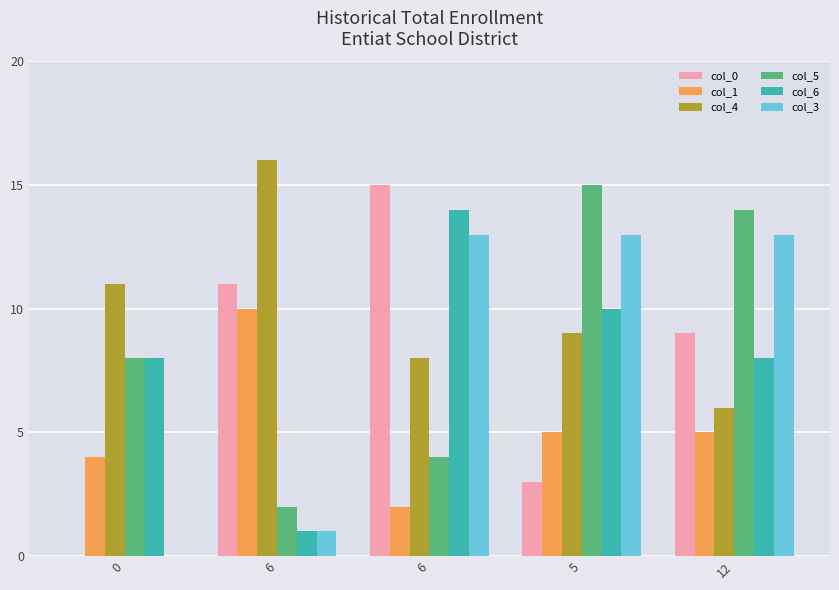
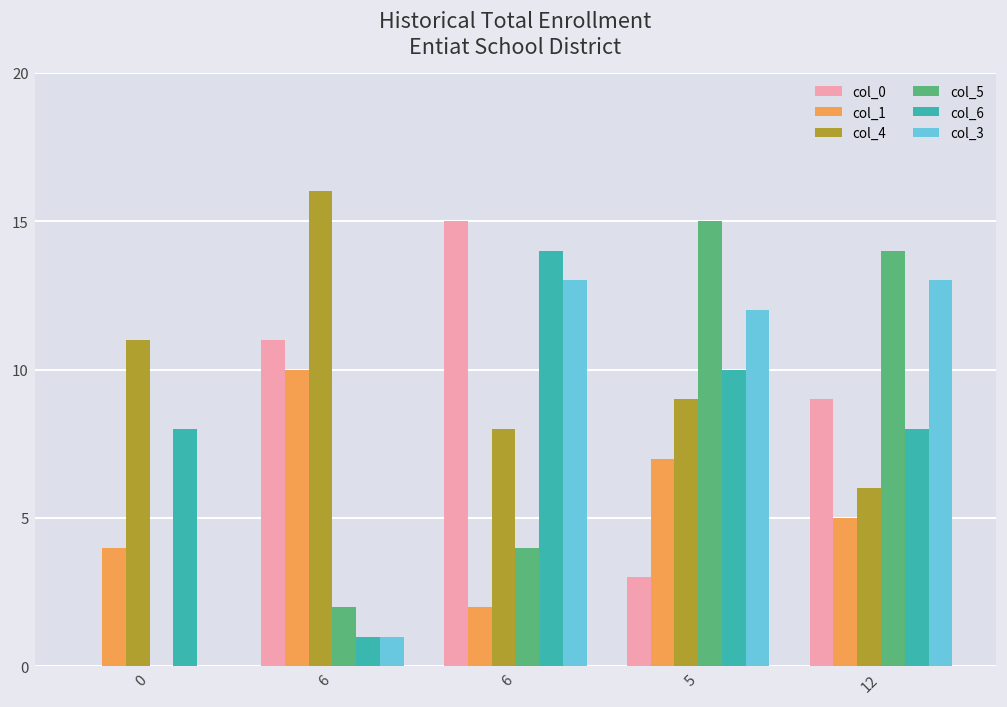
  {
    "col_0": {
      "0": 0,
      "5": 3,
      "12": 9
    },
    "col_1": {
      "0": 4,
-     "5": 5,
+     "5": 7,
      "12": 5
    },
    "col_4": {
      "0": 11,
      "5": 9,
      "12": 6
    },
    "col_5": {
-     "0": 8,
+     "0": 0,
      "5": 15,
      "12": 14
    },
    "col_6": {
      "0": 8,
      "5": 10,
      "12": 8
    },
    "col_3": {
      "0": 0,
-     "5": 13,
+     "5": 12,
      "12": 13
    }
  }
